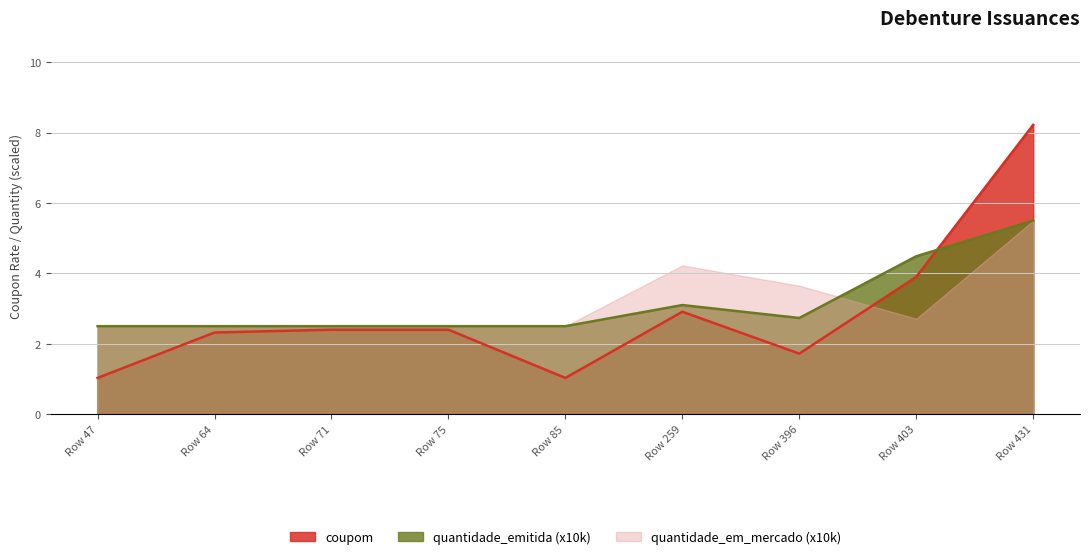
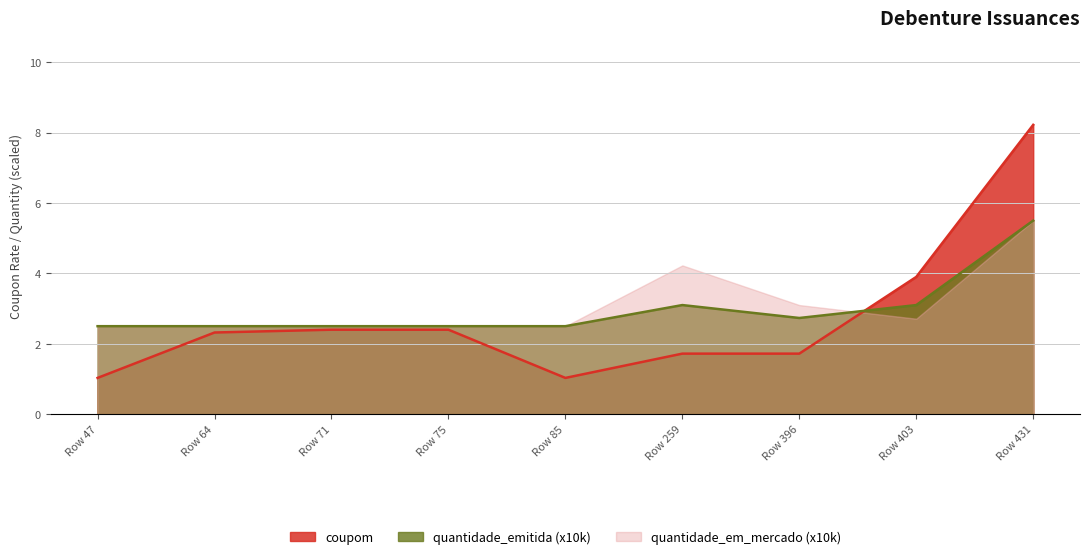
  {
    "coupom": {
      "Row 47": 1.0,
      "Row 64": 2.3,
      "Row 71": 2.4,
      "Row 75": 2.4,
      "Row 85": 1.0,
-     "Row 259": 2.9,
+     "Row 259": 1.7,
      "Row 396": 1.7,
      "Row 403": 3.9,
      "Row 431": 8.2
    },
    "quantidade_emitida (x10k)": {
      "Row 259": 3.1,
      "Row 396": 2.7,
-     "Row 403": 4.5
+     "Row 403": 3.1
    },
    "quantidade_em_mercado (x10k)": {
      "Row 259": 4.2,
-     "Row 396": 3.7,
+     "Row 396": 3.1,
      "Row 403": 2.7
    }
  }
